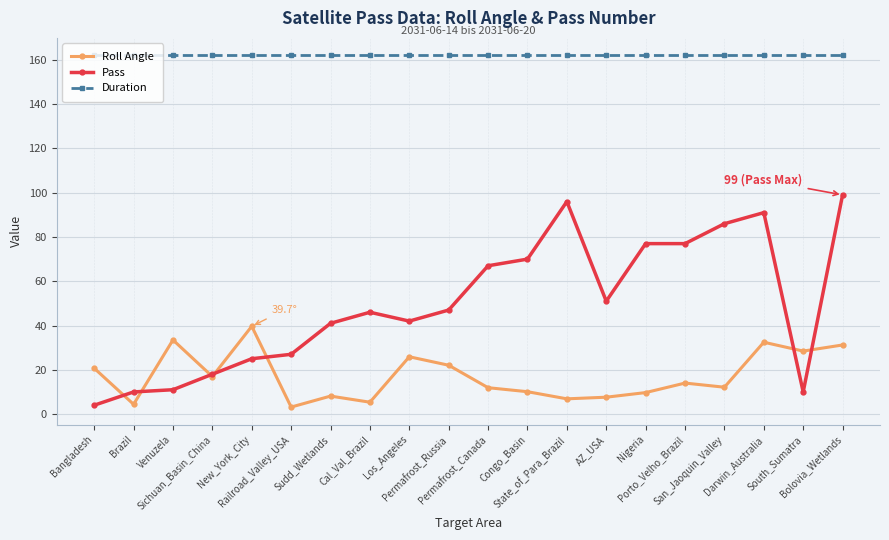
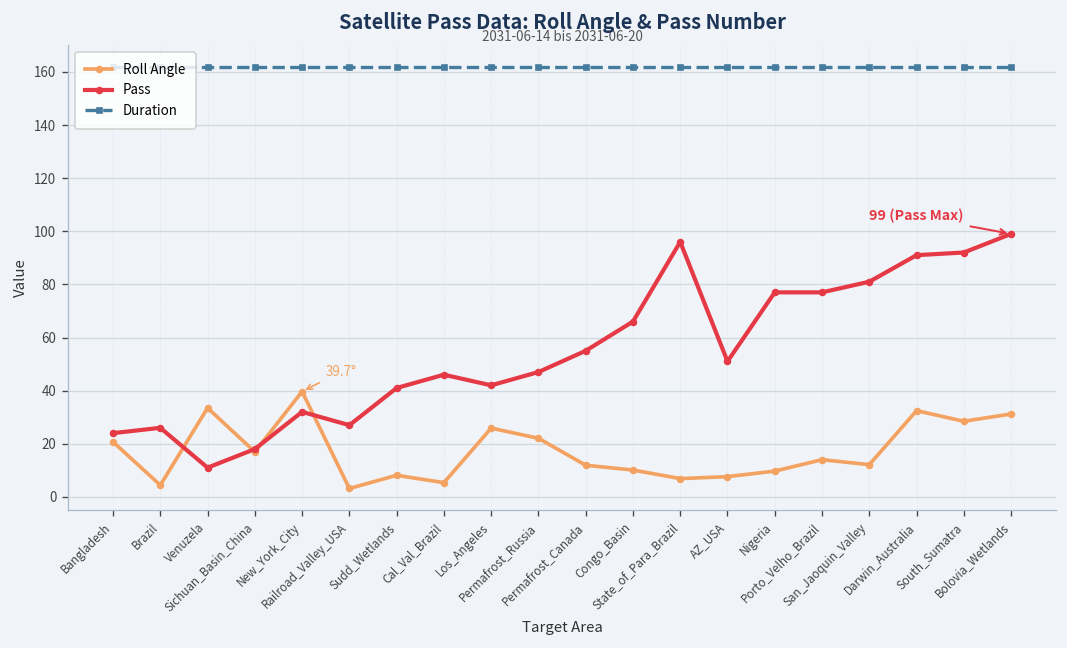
  {
    "Roll Angle": {
      "New_York_City": "39.7°"
    },
    "Pass": {
-     "Bangladesh": "4",
-     "Brazil": "10",
+     "Bangladesh": "24",
+     "Brazil": "26",
      "Venuzela": "11",
-     "New_York_City": "25",
+     "New_York_City": "32",
      "Railroad_Valley_USA": "27",
      "Sudd_Wetlands": "41",
      "Cal_Val_Brazil": "46",
      "Los_Angeles": "42",
      "Permafrost_Russia": "47",
-     "Permafrost_Canada": "67",
-     "Congo_Basin": "70",
+     "Permafrost_Canada": "55",
+     "Congo_Basin": "66",
      "State_of_Para_Brazil": "96",
      "AZ_USA": "51",
      "Nigeria": "77",
      "Porto_Velho_Brazil": "77",
-     "San_Jaoquin_Valley": "86",
+     "San_Jaoquin_Valley": "81",
      "Darwin_Australia": "91",
-     "South_Sumatra": "10"
+     "South_Sumatra": "92"
    },
    "Duration": {
      "Venuzela": "162",
      "Sichuan_Basin_China": "162",
      "New_York_City": "162",
      "Railroad_Valley_USA": "162",
      "Sudd_Wetlands": "162",
      "Cal_Val_Brazil": "162",
      "State_of_Para_Brazil": "162",
      "AZ_USA": "162",
      "Nigeria": "162",
      "Porto_Velho_Brazil": "162",
      "San_Jaoquin_Valley": "162",
      "Darwin_Australia": "162",
      "South_Sumatra": "162",
      "Bolovia_Wetlands": "162"
    }
  }
